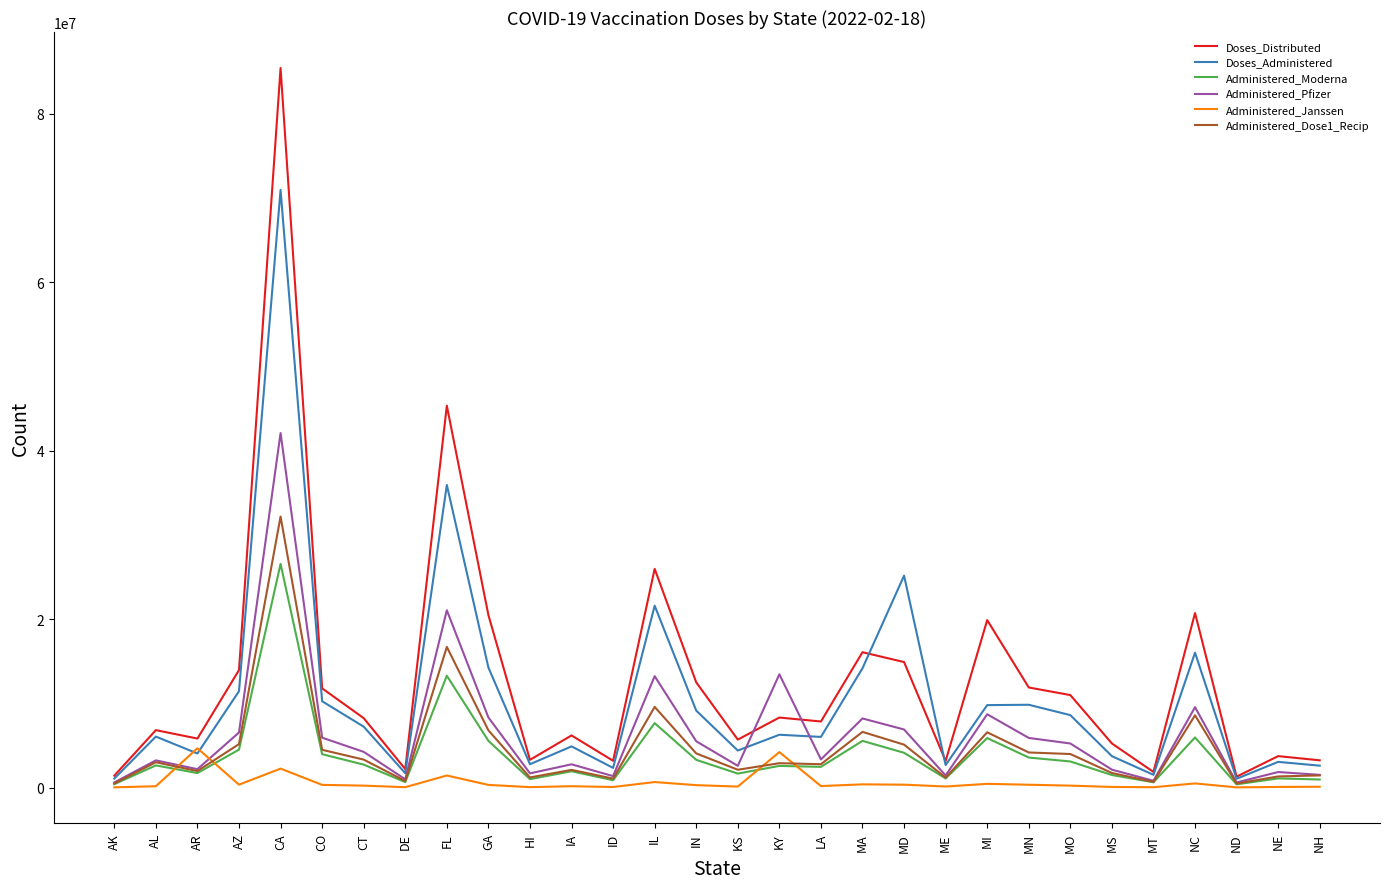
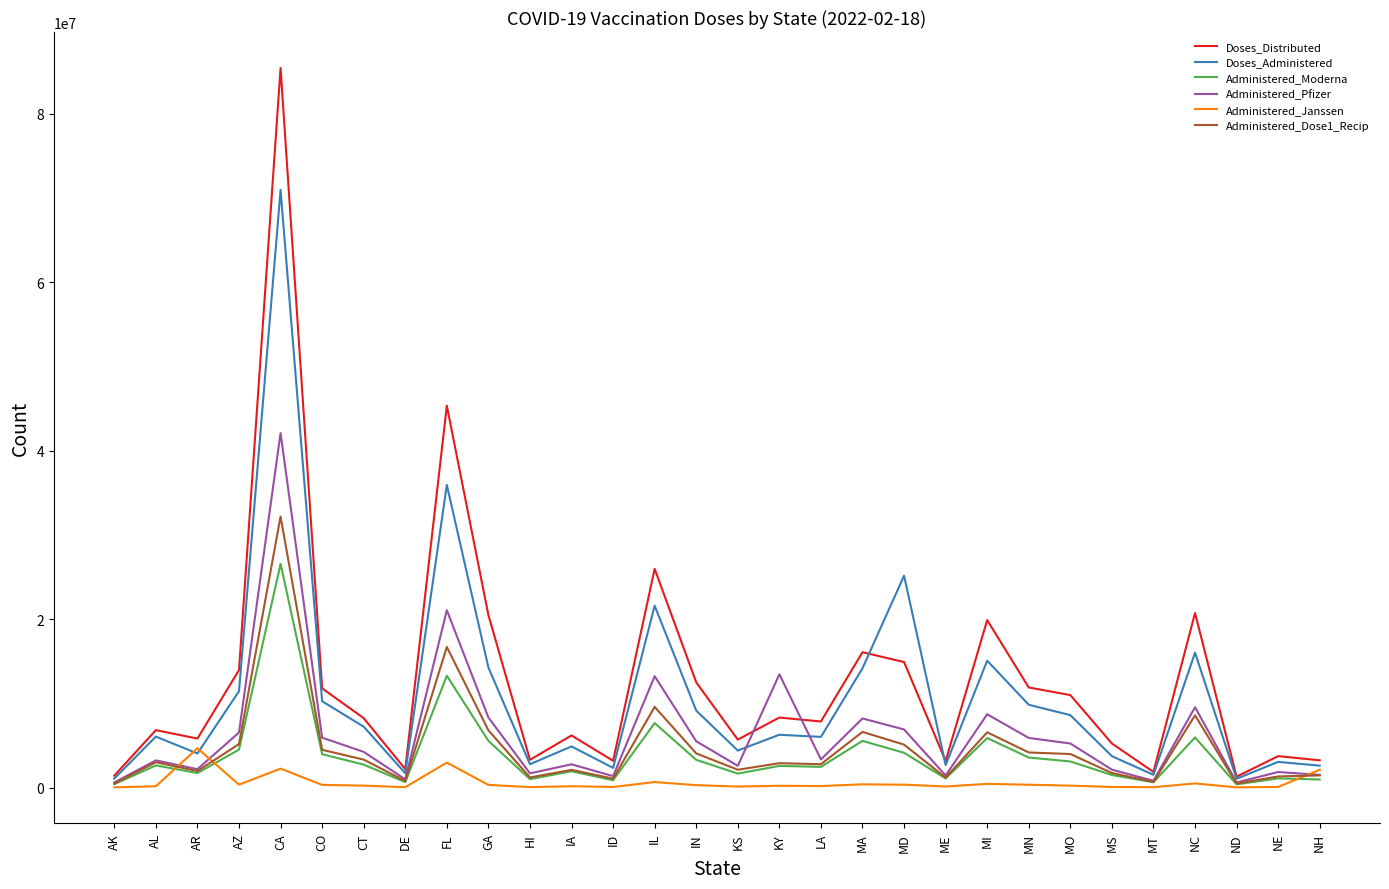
  {
    "Doses_Distributed": {
      "AK": 1000000,
      "AL": 7000000,
      "AR": 6000000,
      "AZ": 14000000,
      "CA": 85000000,
      "CO": 12000000,
      "CT": 8000000,
      "DE": 2000000,
      "FL": 45000000,
      "GA": 20000000,
      "HI": 3000000,
      "IA": 6000000,
      "ID": 3000000,
      "IL": 26000000,
      "IN": 13000000,
      "KS": 6000000,
      "KY": 8000000,
      "LA": 8000000,
      "MA": 16000000,
      "MD": 15000000,
      "ME": 3000000,
      "MI": 20000000,
      "MN": 12000000,
      "MO": 11000000,
      "MS": 5000000,
      "MT": 2000000,
      "NC": 21000000,
      "NE": 4000000,
      "NH": 3000000
    },
    "Doses_Administered": {
      "AK": 1000000,
      "AL": 6000000,
      "AR": 4000000,
      "AZ": 11000000,
      "CA": 71000000,
      "CO": 10000000,
      "CT": 7000000,
      "DE": 2000000,
      "FL": 36000000,
      "GA": 14000000,
      "HI": 3000000,
      "IA": 5000000,
      "ID": 2000000,
      "IL": 22000000,
      "IN": 9000000,
      "KS": 4000000,
      "KY": 6000000,
      "LA": 6000000,
      "MA": 14000000,
      "MD": 25000000,
      "ME": 3000000,
-     "MI": 10000000,
+     "MI": 15000000,
      "MN": 10000000,
      "MO": 9000000,
      "MS": 4000000,
      "MT": 2000000,
      "NC": 16000000,
      "NE": 3000000,
      "NH": 3000000
    },
    "Administered_Moderna": {
      "AL": 3000000,
      "AZ": 5000000,
      "CA": 27000000,
      "CO": 4000000,
      "CT": 3000000,
      "FL": 13000000,
      "GA": 6000000,
      "IL": 8000000,
      "IN": 3000000,
      "KS": 2000000,
      "KY": 3000000,
      "LA": 2000000,
      "MA": 6000000,
      "MD": 4000000,
      "MI": 6000000,
      "MN": 4000000,
      "MO": 3000000,
      "NC": 6000000,
      "NH": 1000000
    },
    "Administered_Pfizer": {
      "AZ": 7000000,
      "CA": 42000000,
      "CO": 6000000,
      "CT": 4000000,
      "FL": 21000000,
      "GA": 8000000,
      "HI": 2000000,
      "IA": 3000000,
      "ID": 1000000,
      "IL": 13000000,
      "IN": 6000000,
      "KS": 3000000,
      "KY": 13000000,
      "LA": 3000000,
      "MA": 8000000,
      "MD": 7000000,
      "MI": 9000000,
      "MN": 6000000,
      "MO": 5000000,
      "MS": 2000000,
      "NC": 10000000,
      "NE": 2000000
    },
    "Administered_Janssen": {
      "AK": 0,
      "AL": 0,
      "AR": 5000000,
      "AZ": 0,
      "CA": 2000000,
      "CO": 0,
      "CT": 0,
      "DE": 0,
-     "FL": 1000000,
+     "FL": 3000000,
      "GA": 0,
      "HI": 0,
      "IA": 0,
      "ID": 0,
      "IL": 1000000,
      "IN": 0,
      "KS": 0,
-     "KY": 4000000,
+     "KY": 0,
      "LA": 0,
      "MA": 0,
      "MD": 0,
      "ME": 0,
      "MI": 0,
      "MN": 0,
      "MO": 0,
      "MS": 0,
      "MT": 0,
      "NC": 1000000,
      "ND": 0,
      "NE": 0,
-     "NH": 0
+     "NH": 2000000
    },
    "Administered_Dose1_Recip": {
      "AZ": 5000000,
      "CA": 32000000,
      "CO": 4000000,
      "CT": 3000000,
      "FL": 17000000,
      "GA": 7000000,
      "IL": 10000000,
      "IN": 4000000,
      "KS": 2000000,
      "KY": 3000000,
      "LA": 3000000,
      "MA": 7000000,
      "MD": 5000000,
      "MI": 7000000,
      "MN": 4000000,
      "MO": 4000000,
      "NC": 9000000
    }
  }
